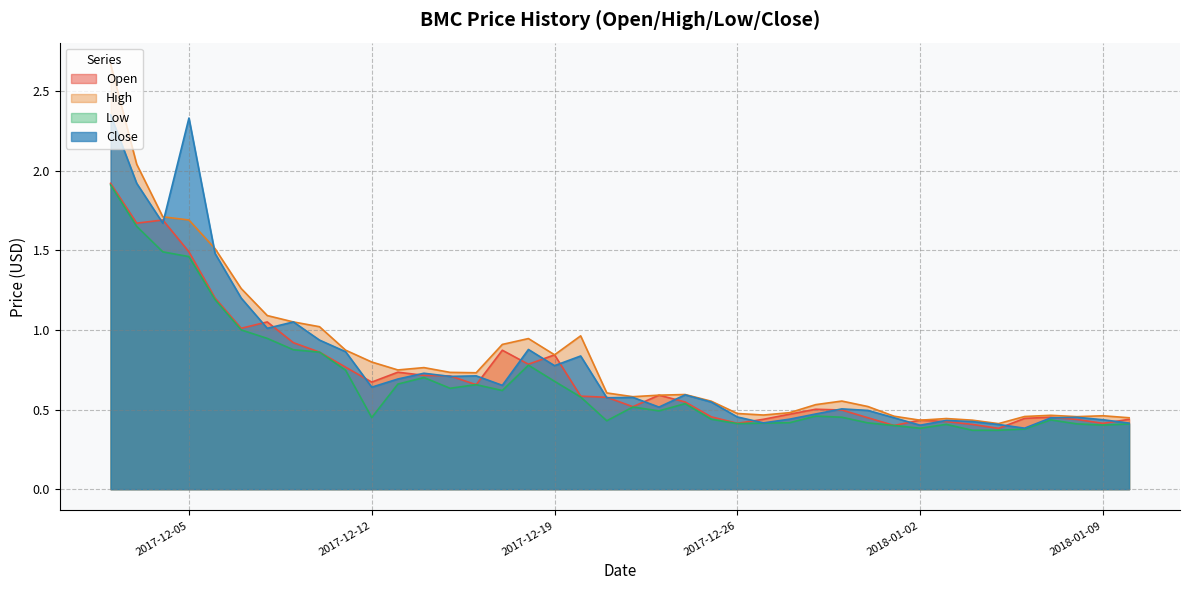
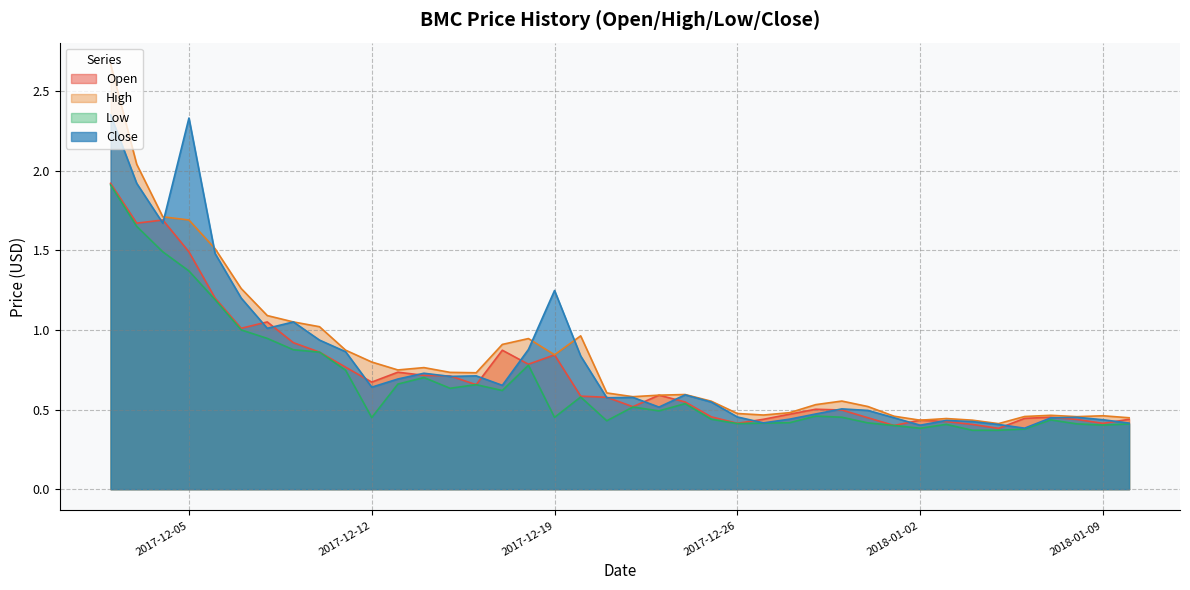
  {
    "Low": {
-     "2017-12-05": 1.46,
+     "2017-12-05": 1.37,
      "2017-12-12": 0.45,
-     "2017-12-19": 0.68,
+     "2017-12-19": 0.45,
      "2018-01-02": 0.38
    },
    "Close": {
      "2017-12-05": 2.33,
      "2017-12-12": 0.64,
-     "2017-12-19": 0.78,
+     "2017-12-19": 1.25,
      "2017-12-26": 0.45,
      "2018-01-02": 0.40,
      "2018-01-09": 0.44
    }
  }
